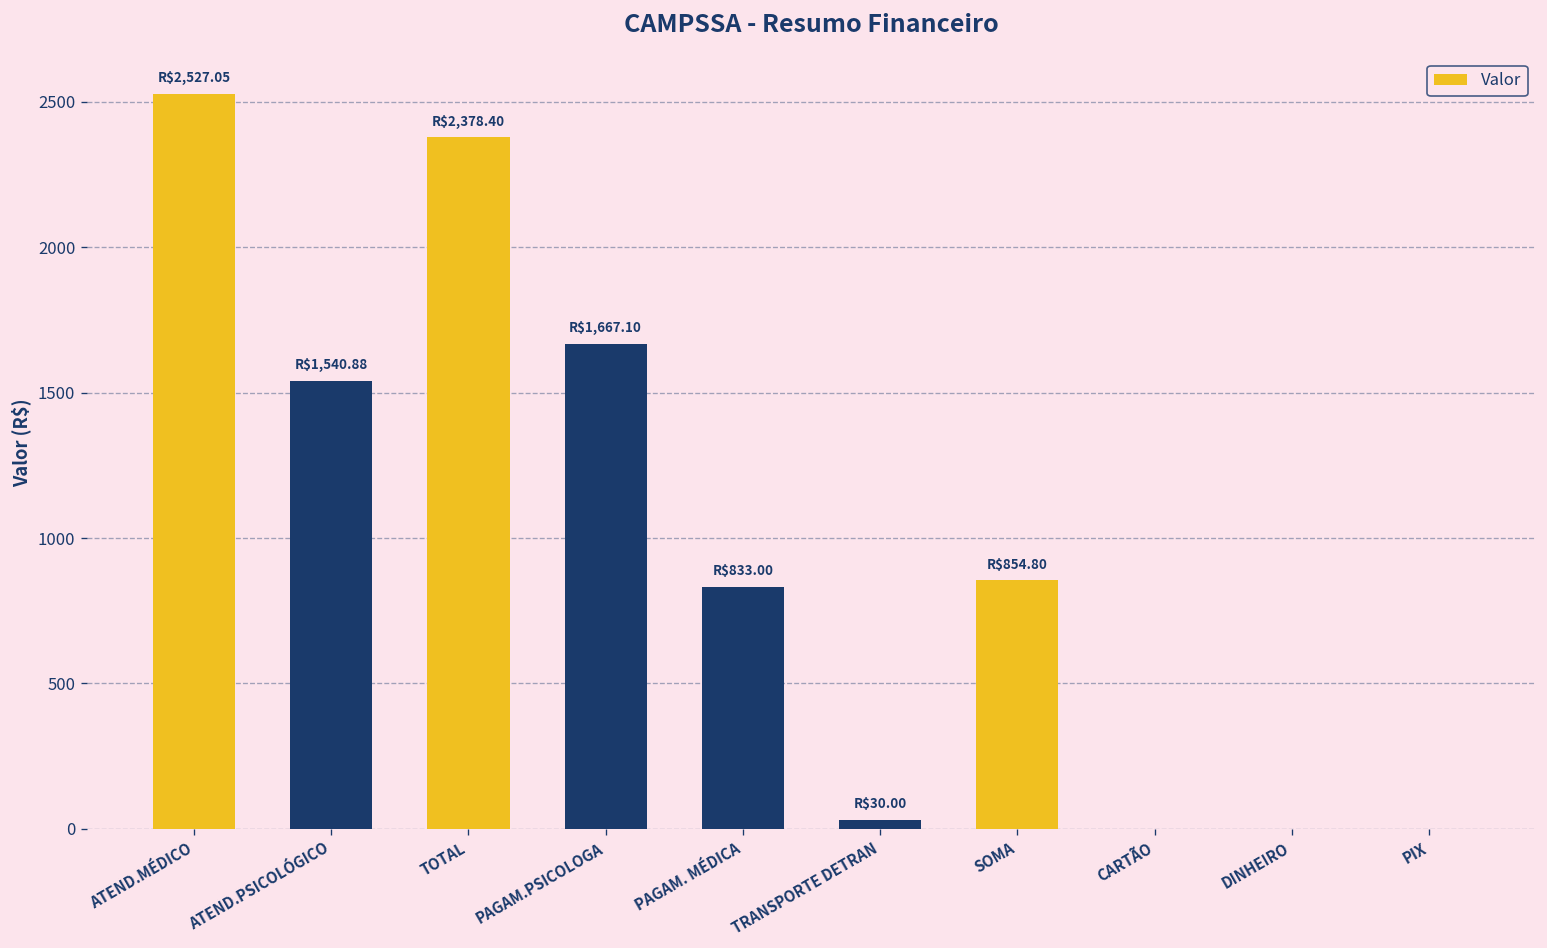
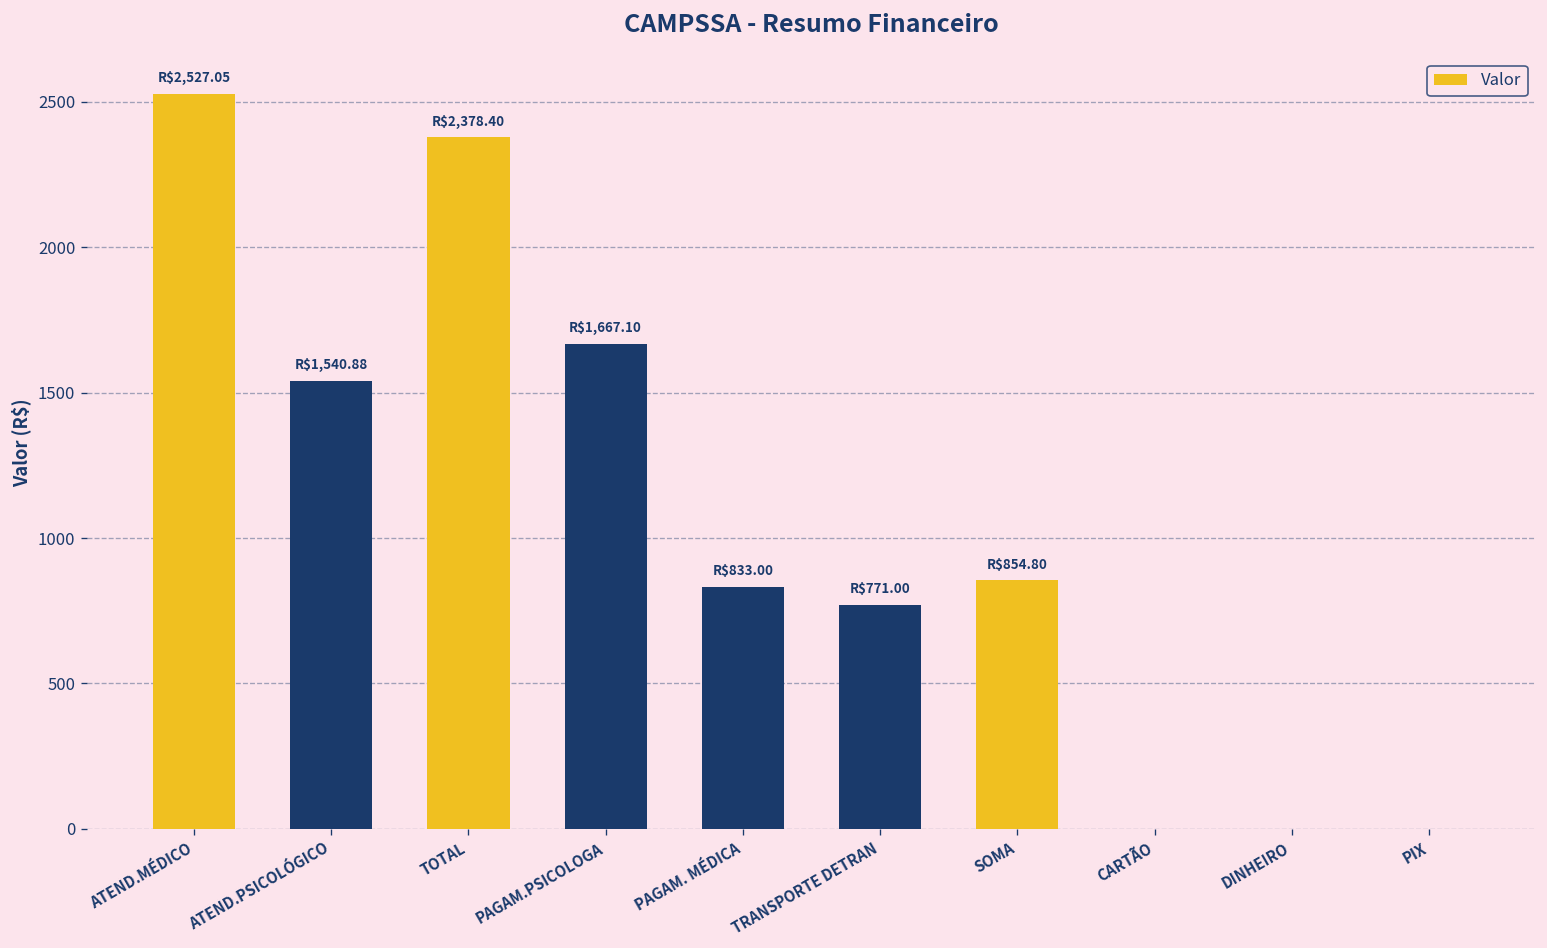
  {
    "ATEND.MÉDICO": "$2,527.05",
    "ATEND.PSICOLÓGICO": "$1,540.88",
    "TOTAL": "$2,378.40",
    "PAGAM.PSICOLOGA": "$1,667.10",
    "PAGAM. MÉDICA": "$833.00",
-   "TRANSPORTE DETRAN": "$30.00",
+   "TRANSPORTE DETRAN": "$771.00",
    "SOMA": "$854.80"
  }
